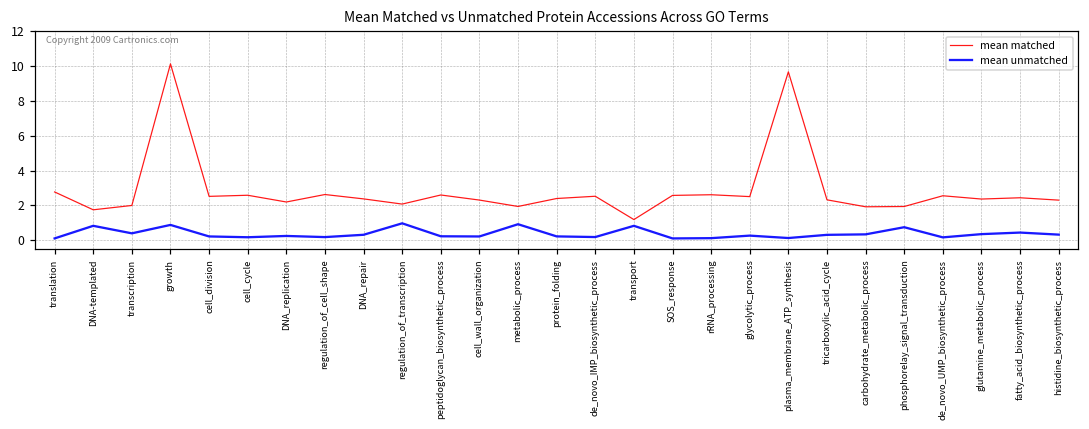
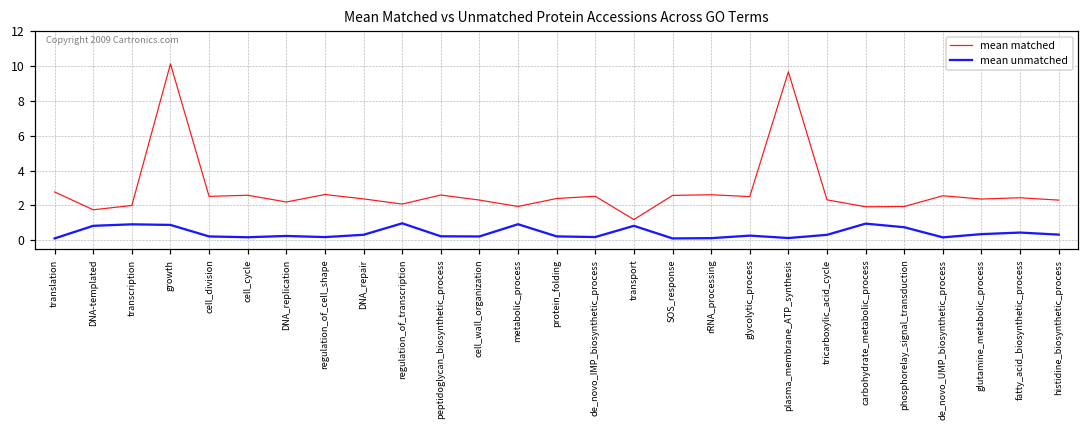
  {
    "mean matched": {
      "translation": 2.8,
      "DNA-templated": 1.7,
      "transcription": 2.0,
      "cell_division": 2.5,
      "cell_cycle": 2.6,
      "DNA_replication": 2.2,
      "regulation_of_cell_shape": 2.6,
      "DNA_repair": 2.4,
      "regulation_of_transcription": 2.1,
      "peptidoglycan_biosynthetic_process": 2.6,
      "cell_wall_organization": 2.3,
      "metabolic_process": 1.9,
      "protein_folding": 2.4,
      "de_novo_IMP_biosynthetic_process": 2.5,
      "transport": 1.2,
      "SOS_response": 2.6,
      "rRNA_processing": 2.6,
      "glycolytic_process": 2.5,
      "plasma_membrane_ATP_synthesis": 9.7,
      "tricarboxylic_acid_cycle": 2.3,
      "carbohydrate_metabolic_process": 1.9,
      "phosphorelay_signal_transduction": 1.9,
      "de_novo_UMP_biosynthetic_process": 2.6,
      "glutamine_metabolic_process": 2.4,
      "fatty_acid_biosynthetic_process": 2.4,
      "histidine_biosynthetic_process": 2.3
    },
    "mean unmatched": {
      "translation": 0.1,
      "DNA-templated": 0.8,
-     "transcription": 0.4,
+     "transcription": 0.9,
      "growth": 0.9,
      "cell_division": 0.2,
      "cell_cycle": 0.2,
      "DNA_replication": 0.2,
      "regulation_of_cell_shape": 0.2,
      "DNA_repair": 0.3,
      "regulation_of_transcription": 1.0,
      "peptidoglycan_biosynthetic_process": 0.2,
      "cell_wall_organization": 0.2,
      "metabolic_process": 0.9,
      "protein_folding": 0.2,
      "de_novo_IMP_biosynthetic_process": 0.2,
      "transport": 0.8,
      "SOS_response": 0.1,
      "rRNA_processing": 0.1,
      "glycolytic_process": 0.3,
      "plasma_membrane_ATP_synthesis": 0.1,
      "tricarboxylic_acid_cycle": 0.3,
-     "carbohydrate_metabolic_process": 0.3,
+     "carbohydrate_metabolic_process": 1.0,
      "phosphorelay_signal_transduction": 0.7,
      "de_novo_UMP_biosynthetic_process": 0.2,
      "glutamine_metabolic_process": 0.3,
      "fatty_acid_biosynthetic_process": 0.4,
      "histidine_biosynthetic_process": 0.3
    }
  }
